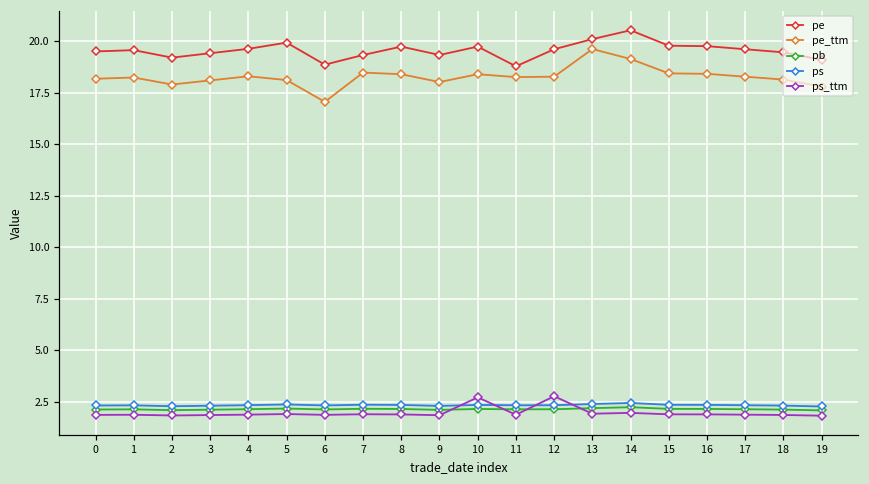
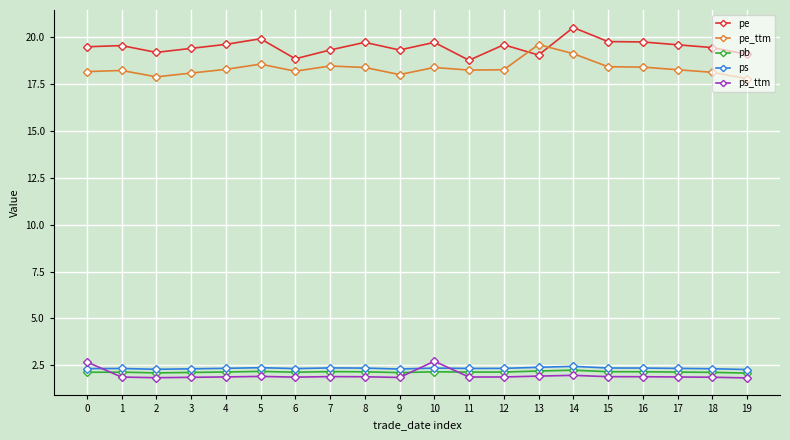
  {
    "pe": {
      "0": 19.5,
      "1": 19.6,
      "2": 19.2,
      "3": 19.4,
      "4": 19.6,
      "5": 19.9,
      "6": 18.9,
      "7": 19.3,
      "8": 19.7,
      "9": 19.3,
      "10": 19.7,
      "11": 18.8,
      "12": 19.6,
-     "13": 20.1,
+     "13": 19.1,
      "14": 20.5,
      "15": 19.8,
      "16": 19.8,
      "17": 19.6
    },
    "pe_ttm": {
      "0": 18.2,
      "1": 18.2,
      "2": 17.9,
      "3": 18.1,
      "4": 18.3,
-     "5": 18.1,
-     "6": 17.1,
+     "5": 18.6,
+     "6": 18.2,
      "7": 18.5,
      "8": 18.4,
      "9": 18.0,
      "10": 18.4,
      "11": 18.3,
      "12": 18.3,
      "13": 19.6,
      "14": 19.1,
      "15": 18.4,
      "16": 18.4,
      "17": 18.3
    },
    "pb": {
      "0": 2.1,
      "1": 2.1,
      "2": 2.1,
      "3": 2.1,
      "4": 2.1,
      "5": 2.2,
      "6": 2.1,
      "7": 2.2,
      "8": 2.1,
      "9": 2.1,
      "10": 2.1,
      "11": 2.1,
      "12": 2.1,
      "13": 2.2,
      "14": 2.2,
      "15": 2.1,
      "16": 2.1,
      "17": 2.1,
      "18": 2.1,
      "19": 2.1
    },
    "ps": {
      "0": 2.3,
      "1": 2.3,
      "2": 2.3,
      "3": 2.3,
      "4": 2.3,
      "5": 2.4,
      "6": 2.3,
      "7": 2.4,
      "8": 2.3,
      "9": 2.3,
      "10": 2.3,
      "11": 2.3,
      "12": 2.3,
      "13": 2.4,
      "14": 2.4,
      "15": 2.3,
      "16": 2.3,
      "17": 2.3,
      "18": 2.3,
      "19": 2.3
    },
    "ps_ttm": {
-     "0": 1.9,
+     "0": 2.7,
      "1": 1.9,
      "2": 1.8,
      "3": 1.8,
      "4": 1.9,
      "5": 1.9,
      "6": 1.9,
      "7": 1.9,
      "8": 1.9,
      "9": 1.8,
      "10": 2.7,
      "11": 1.9,
-     "12": 2.8,
+     "12": 1.9,
      "13": 1.9,
      "14": 2.0,
      "15": 1.9,
      "16": 1.9,
      "17": 1.9,
      "18": 1.9,
      "19": 1.8
    }
  }
